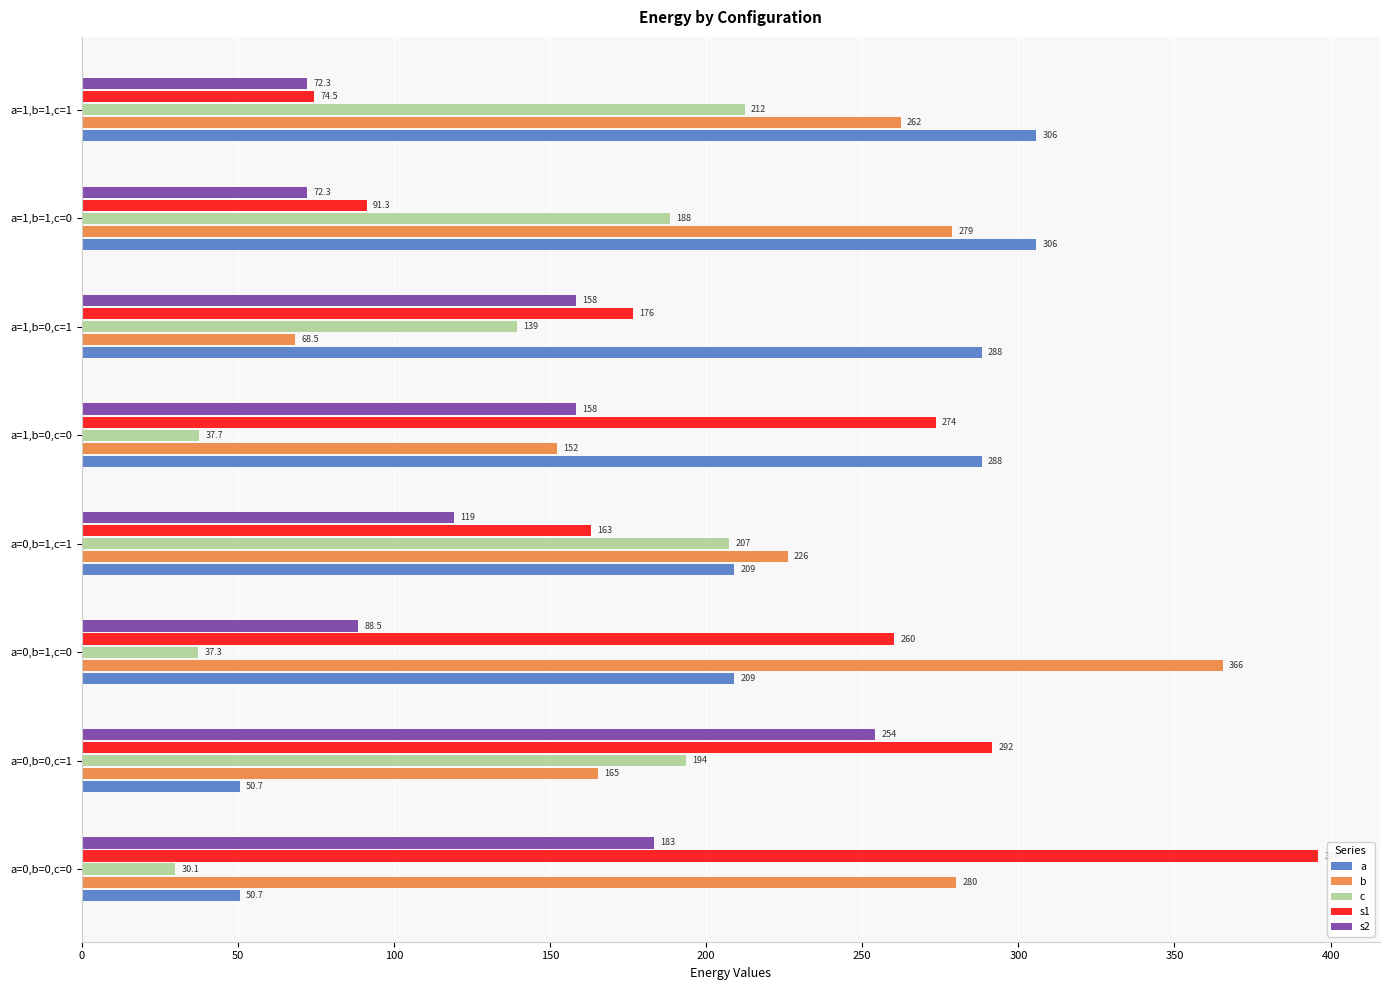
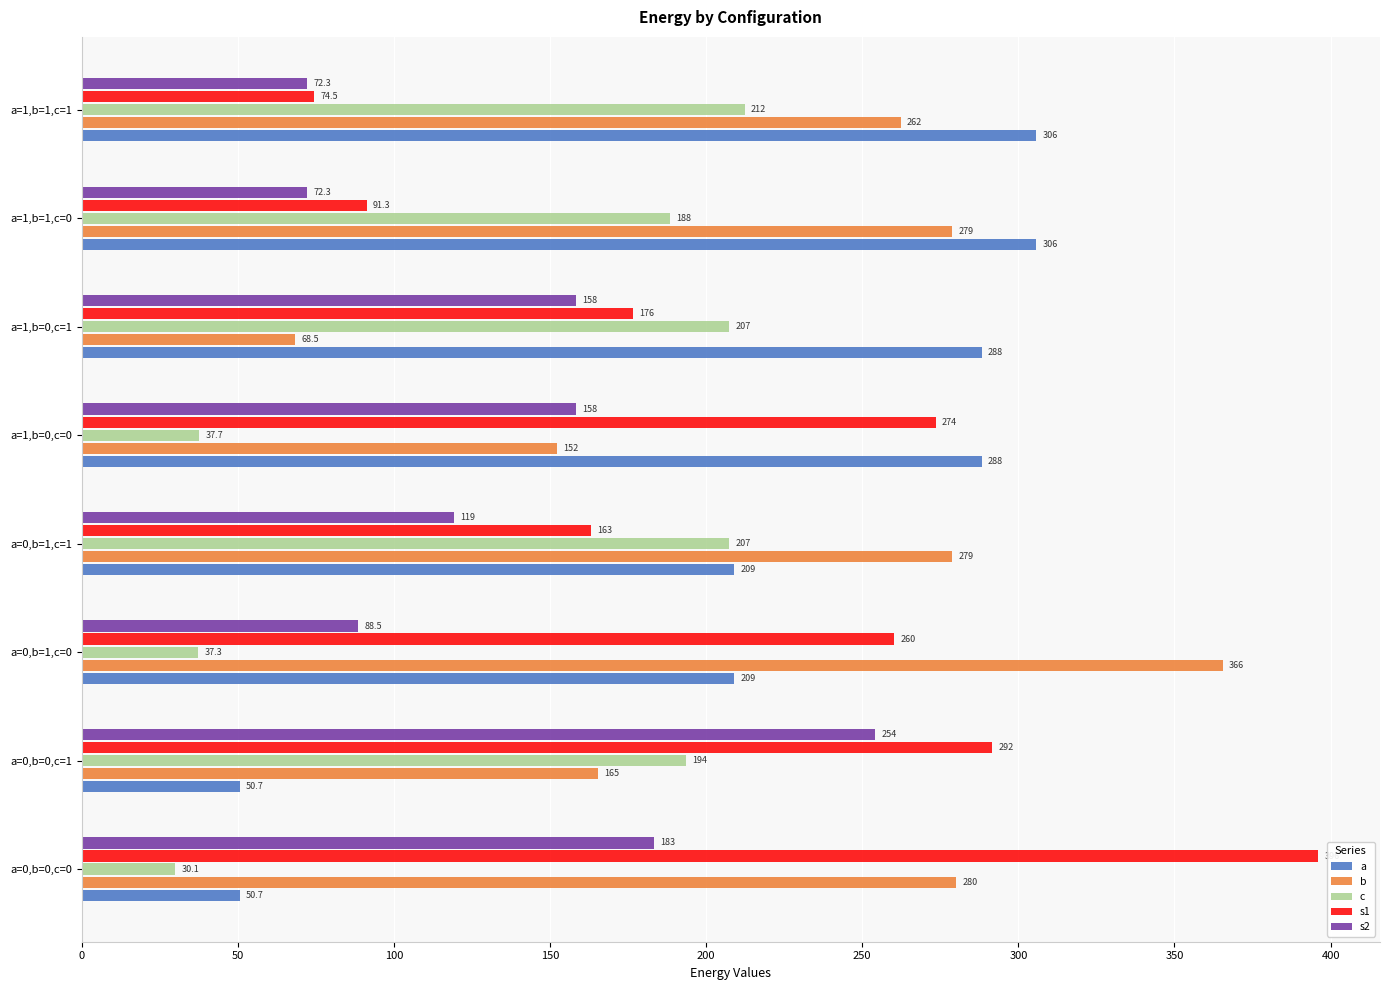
  {
    "a": {
      "a=1,b=1,c=1": 306,
      "a=1,b=1,c=0": 306,
      "a=1,b=0,c=1": 288,
      "a=1,b=0,c=0": 288,
      "a=0,b=1,c=1": 209,
      "a=0,b=1,c=0": 209,
      "a=0,b=0,c=1": 50.7,
      "a=0,b=0,c=0": 50.7
    },
    "b": {
      "a=1,b=1,c=1": 262,
      "a=1,b=1,c=0": 279,
      "a=1,b=0,c=1": 68.5,
      "a=1,b=0,c=0": 152,
-     "a=0,b=1,c=1": 226,
+     "a=0,b=1,c=1": 279,
      "a=0,b=1,c=0": 366,
      "a=0,b=0,c=1": 165,
      "a=0,b=0,c=0": 280
    },
    "c": {
      "a=1,b=1,c=1": 212,
      "a=1,b=1,c=0": 188,
-     "a=1,b=0,c=1": 139,
+     "a=1,b=0,c=1": 207,
      "a=1,b=0,c=0": 37.7,
      "a=0,b=1,c=1": 207,
      "a=0,b=1,c=0": 37.3,
      "a=0,b=0,c=1": 194,
      "a=0,b=0,c=0": 30.1
    },
    "s1": {
      "a=1,b=1,c=1": 74.5,
      "a=1,b=1,c=0": 91.3,
      "a=1,b=0,c=1": 176,
      "a=1,b=0,c=0": 274,
      "a=0,b=1,c=1": 163,
      "a=0,b=1,c=0": 260,
      "a=0,b=0,c=1": 292
    },
    "s2": {
      "a=1,b=1,c=1": 72.3,
      "a=1,b=1,c=0": 72.3,
      "a=1,b=0,c=1": 158,
      "a=1,b=0,c=0": 158,
      "a=0,b=1,c=1": 119,
      "a=0,b=1,c=0": 88.5,
      "a=0,b=0,c=1": 254,
      "a=0,b=0,c=0": 183
    }
  }
